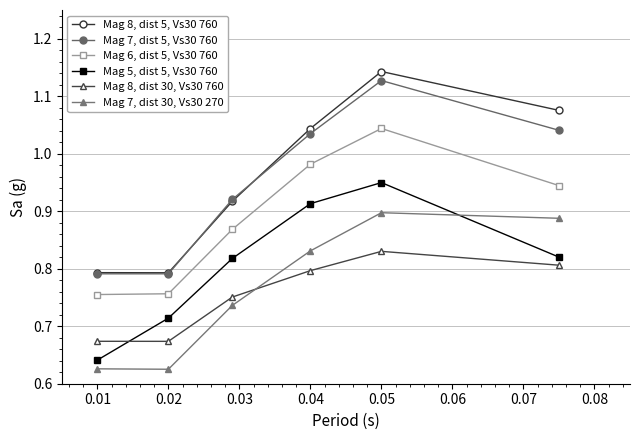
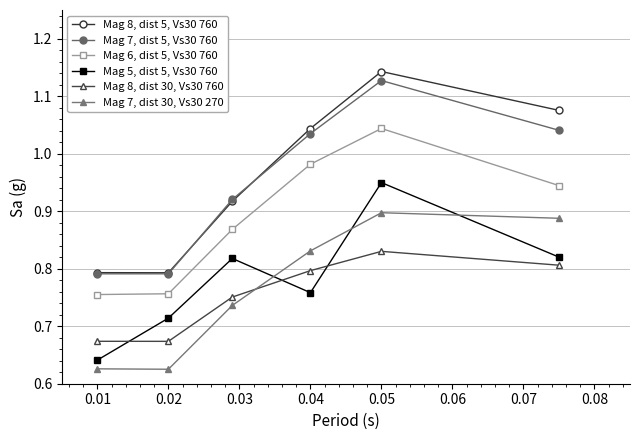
  {
    "Mag 5, dist 5, Vs30 760": {
      "0.01": 0.64,
      "0.02": 0.71,
-     "0.04": 0.91,
+     "0.04": 0.76,
      "0.05": 0.95
    }
  }
